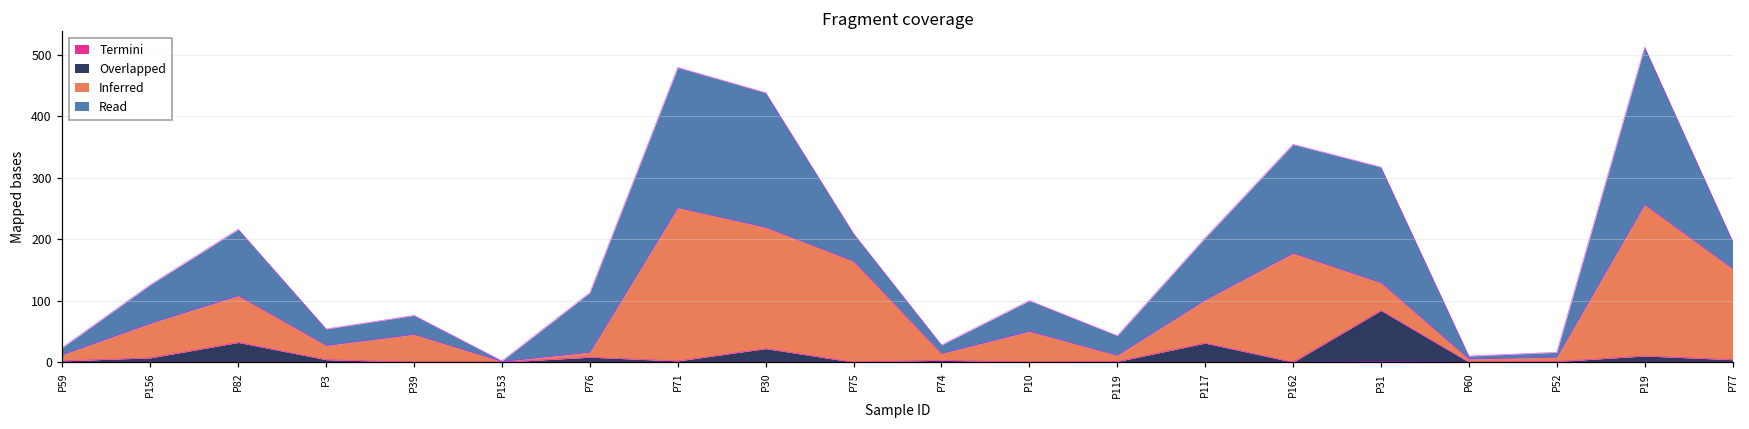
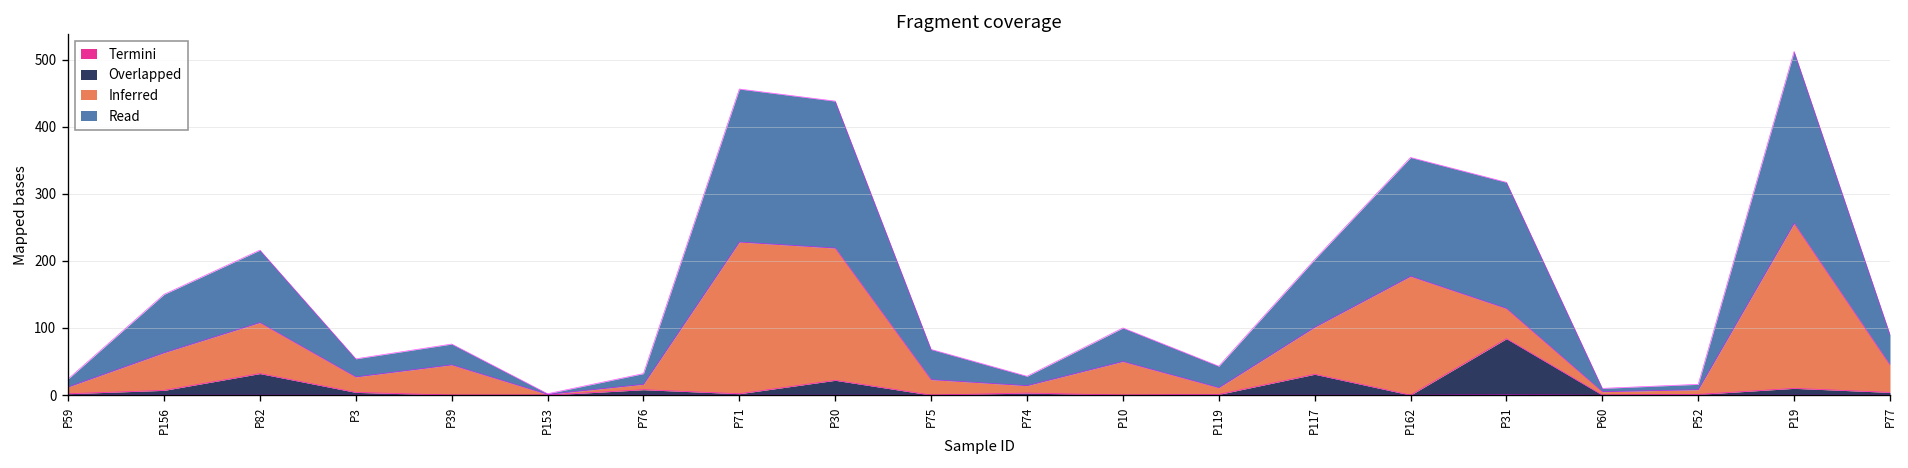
  {
    "Termini": {
      "P156": 0,
      "P82": 0,
      "P76": 0,
      "P30": 0,
      "P117": 0,
      "P31": 0,
      "P19": 0
    },
    "Overlapped": {
      "P156": 10,
      "P82": 30,
      "P76": 10,
      "P30": 20,
      "P117": 30,
      "P31": 80,
      "P19": 10
    },
    "Inferred": {
      "P59": 10,
      "P156": 60,
      "P82": 80,
      "P3": 20,
      "P39": 50,
      "P76": 10,
-     "P71": 250,
+     "P71": 230,
      "P30": 200,
-     "P75": 160,
+     "P75": 20,
      "P74": 10,
      "P10": 50,
      "P119": 10,
      "P117": 70,
      "P162": 180,
      "P31": 50,
      "P60": 10,
      "P52": 10,
      "P19": 250,
-     "P77": 150
+     "P77": 40
    },
    "Read": {
      "P59": 10,
-     "P156": 60,
+     "P156": 90,
      "P82": 110,
      "P3": 30,
      "P39": 30,
-     "P76": 100,
+     "P76": 20,
      "P71": 230,
      "P30": 220,
      "P75": 50,
      "P74": 10,
      "P10": 50,
      "P119": 30,
      "P117": 100,
      "P162": 180,
      "P31": 190,
      "P60": 10,
      "P52": 10,
      "P19": 260,
      "P77": 50
    }
  }
